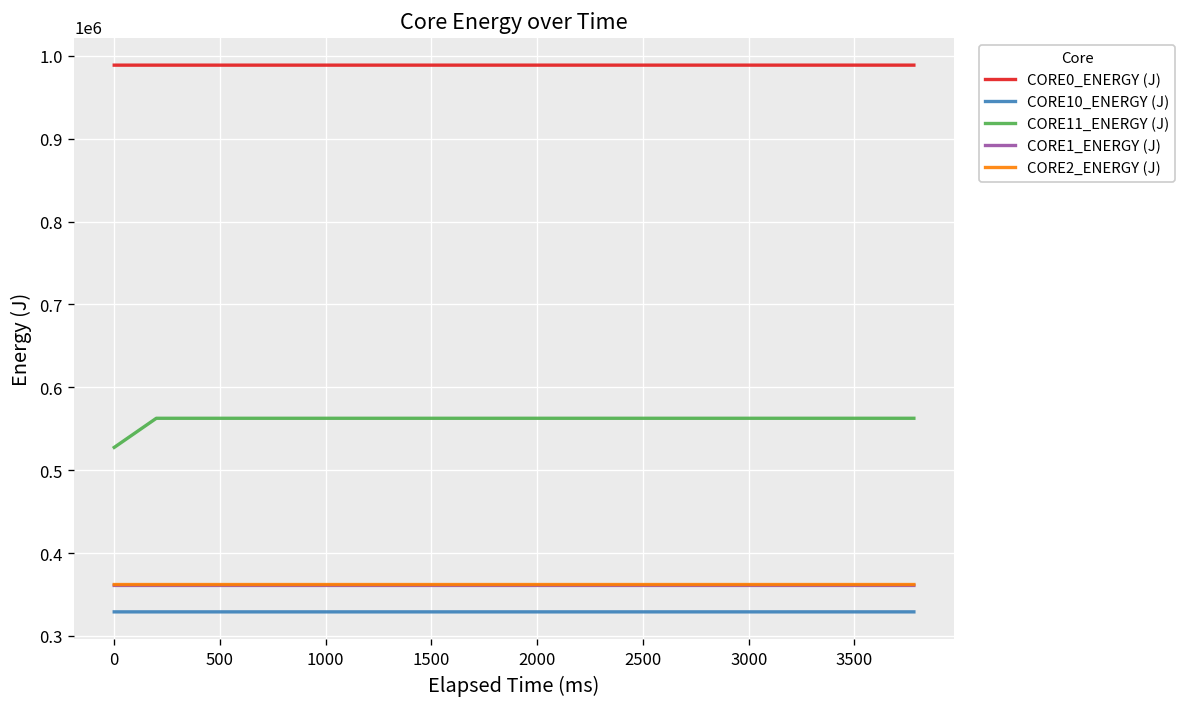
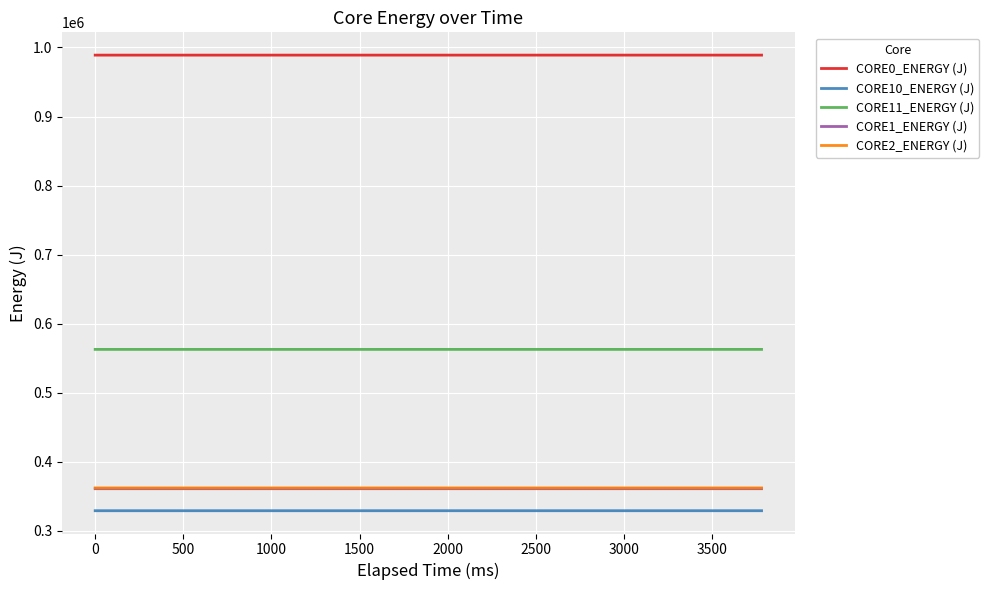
  {
    "CORE0_ENERGY (J)": {
      "0": 990000
    },
    "CORE10_ENERGY (J)": {
      "0": 330000
    },
    "CORE11_ENERGY (J)": {
-     "0": 530000
+     "0": 560000
    }
  }
